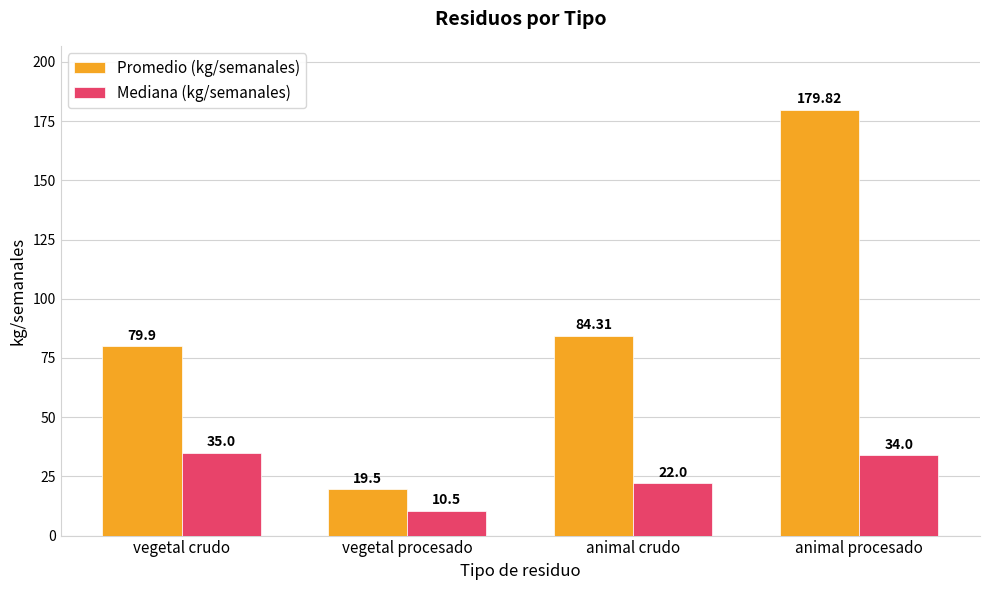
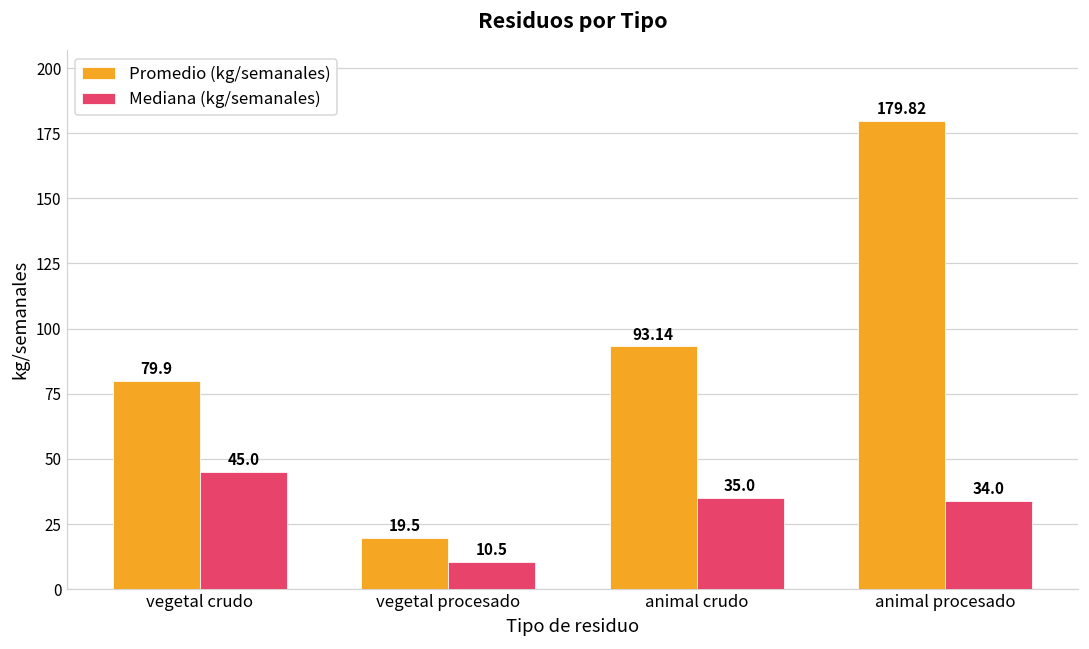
  {
    "Promedio (kg/semanales)": {
      "vegetal crudo": 79.9,
      "vegetal procesado": 19.5,
-     "animal crudo": 84.31,
+     "animal crudo": 93.14,
      "animal procesado": 179.82
    },
    "Mediana (kg/semanales)": {
-     "vegetal crudo": 35.0,
+     "vegetal crudo": 45.0,
      "vegetal procesado": 10.5,
-     "animal crudo": 22.0,
+     "animal crudo": 35.0,
      "animal procesado": 34.0
    }
  }
